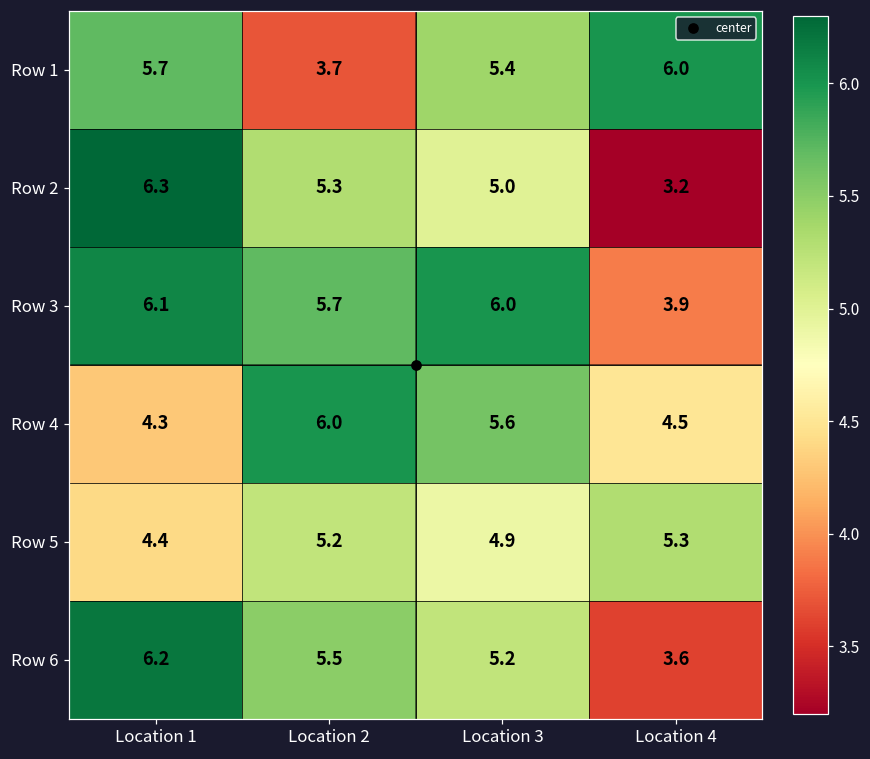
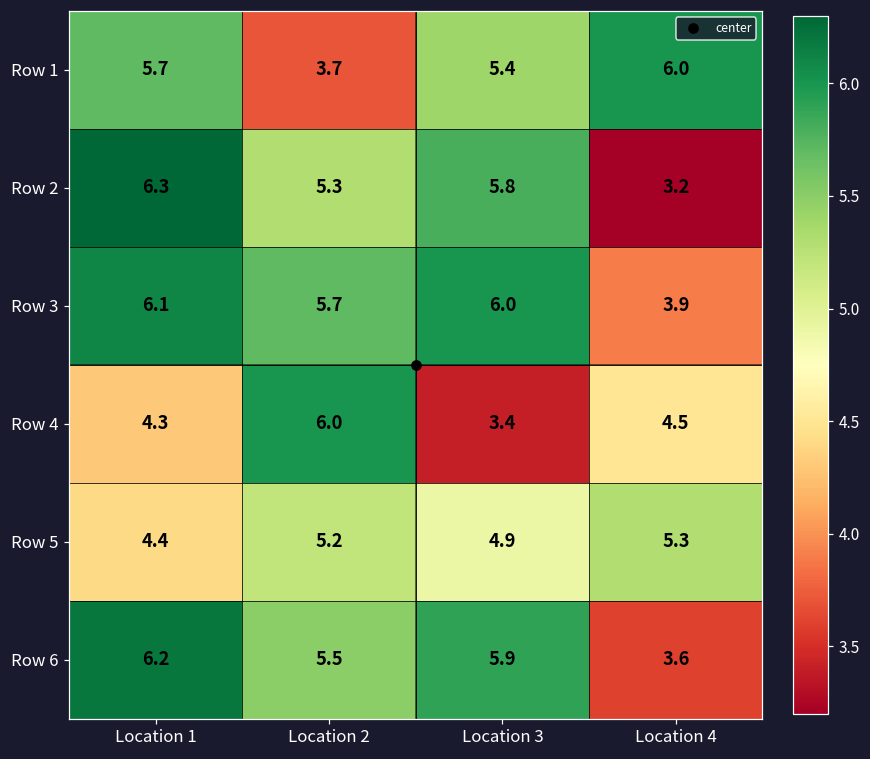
  {
    "Row 1": {
      "Location 1": 5.7,
      "Location 2": 3.7,
      "Location 3": 5.4,
      "Location 4": 6.0
    },
    "Row 2": {
      "Location 1": 6.3,
      "Location 2": 5.3,
-     "Location 3": 5.0,
+     "Location 3": 5.8,
      "Location 4": 3.2
    },
    "Row 3": {
      "Location 1": 6.1,
      "Location 2": 5.7,
      "Location 3": 6.0,
      "Location 4": 3.9
    },
    "Row 4": {
      "Location 1": 4.3,
      "Location 2": 6.0,
-     "Location 3": 5.6,
+     "Location 3": 3.4,
      "Location 4": 4.5
    },
    "Row 5": {
      "Location 1": 4.4,
      "Location 2": 5.2,
      "Location 3": 4.9,
      "Location 4": 5.3
    },
    "Row 6": {
      "Location 1": 6.2,
      "Location 2": 5.5,
-     "Location 3": 5.2,
+     "Location 3": 5.9,
      "Location 4": 3.6
    }
  }
